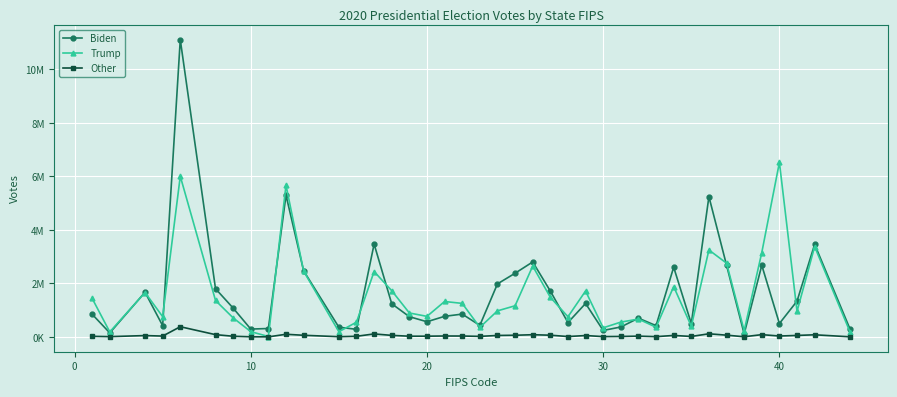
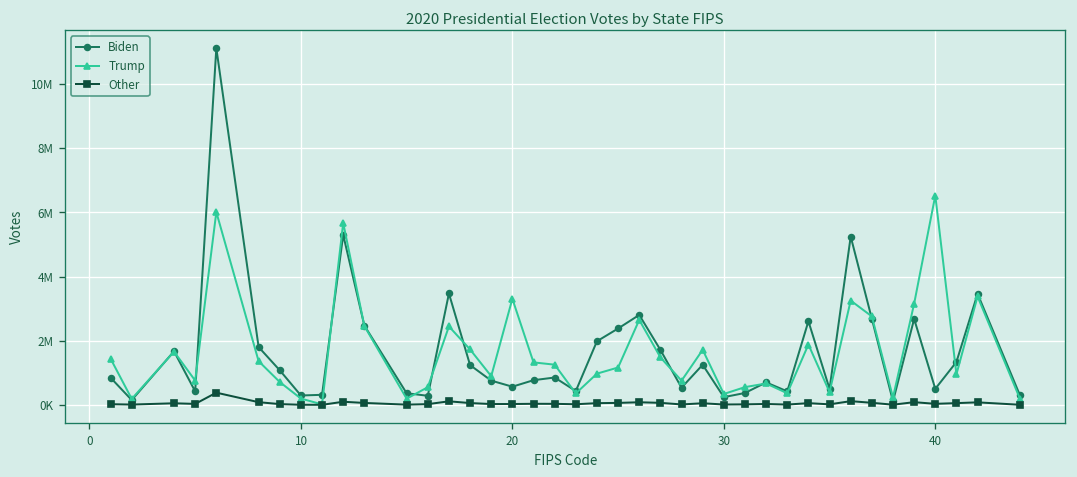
  {
    "Trump": {
-     "20": 800000,
+     "20": 3300000,
      "30": 300000,
      "40": 6500000
    }
  }
